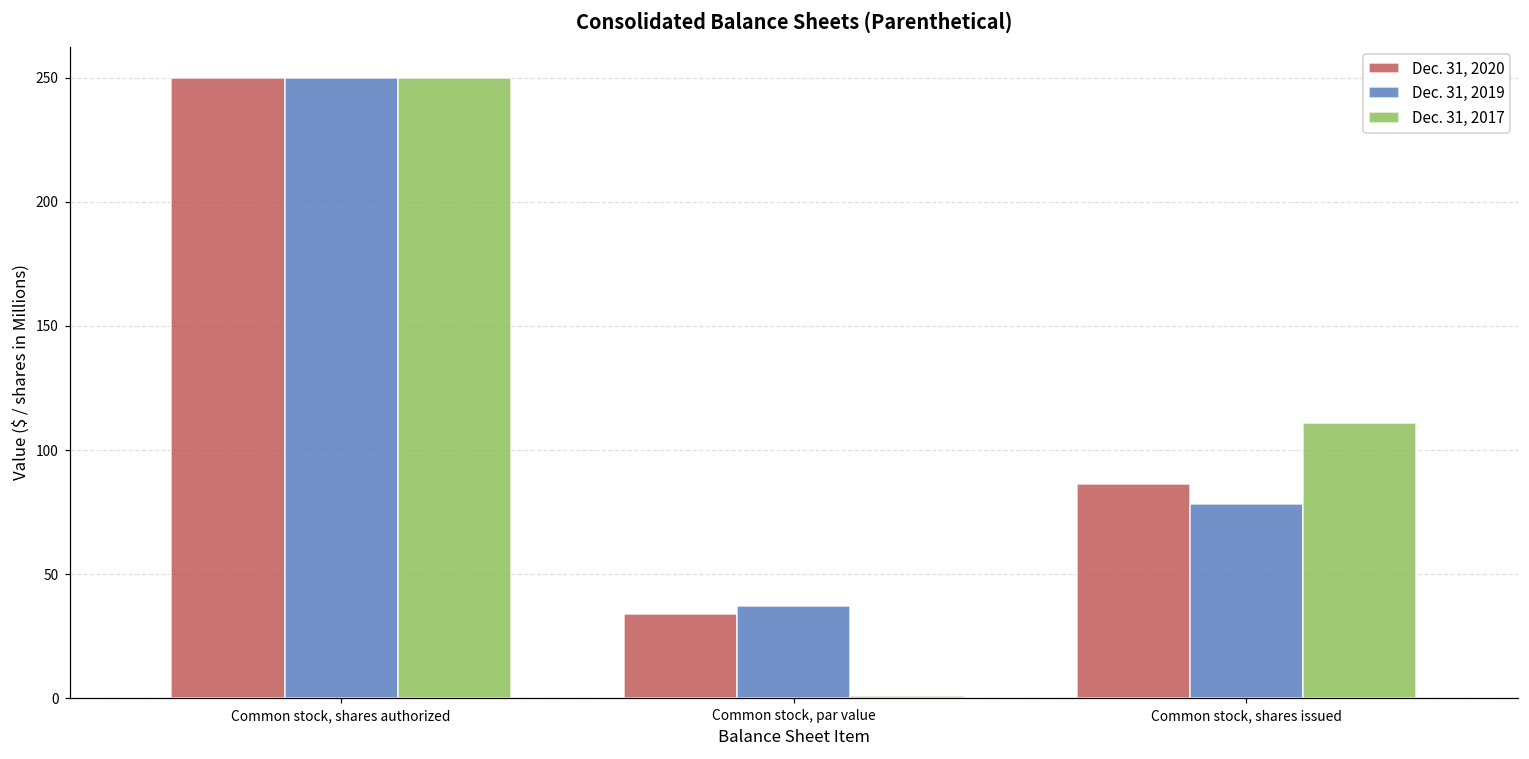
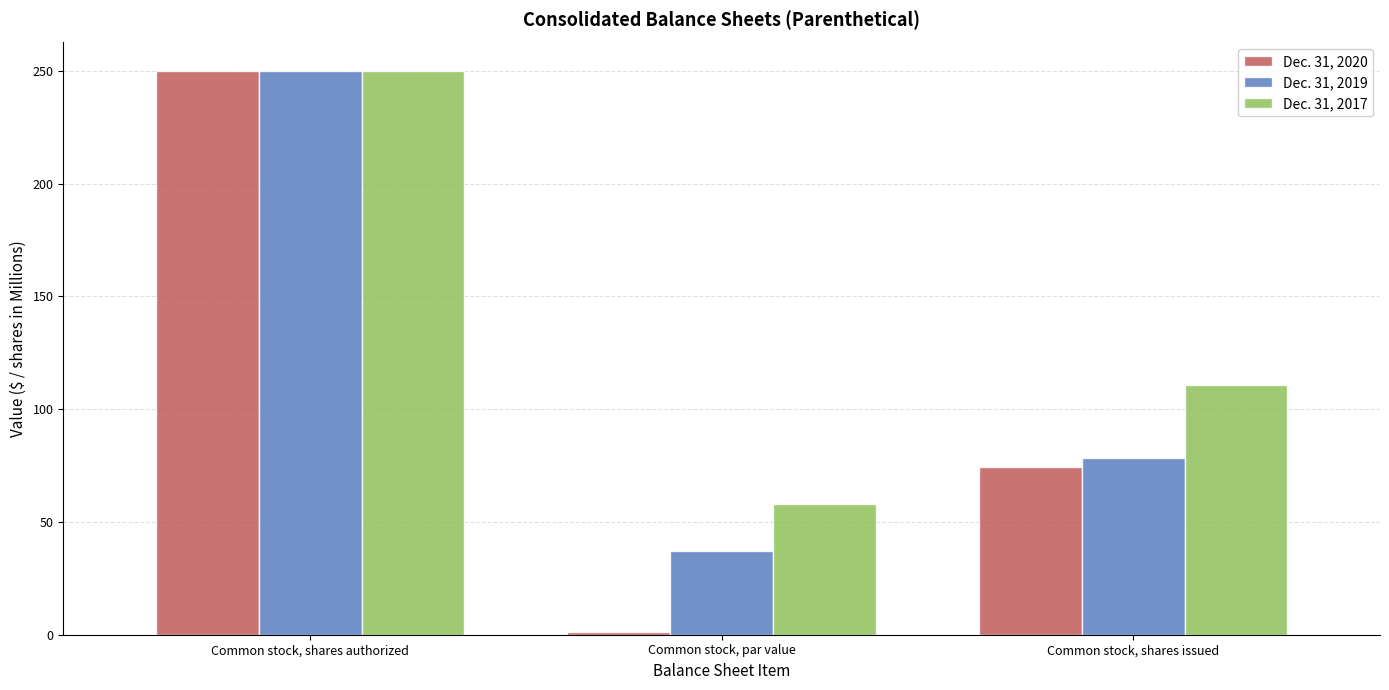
  {
    "Dec. 31, 2020": {
      "Common stock, shares authorized": 250,
-     "Common stock, par value": 34,
-     "Common stock, shares issued": 87
+     "Common stock, par value": 1,
+     "Common stock, shares issued": 74
    },
    "Dec. 31, 2019": {
      "Common stock, shares authorized": 250,
      "Common stock, par value": 37,
      "Common stock, shares issued": 78
    },
    "Dec. 31, 2017": {
      "Common stock, shares authorized": 250,
-     "Common stock, par value": 1,
+     "Common stock, par value": 58,
      "Common stock, shares issued": 111
    }
  }
